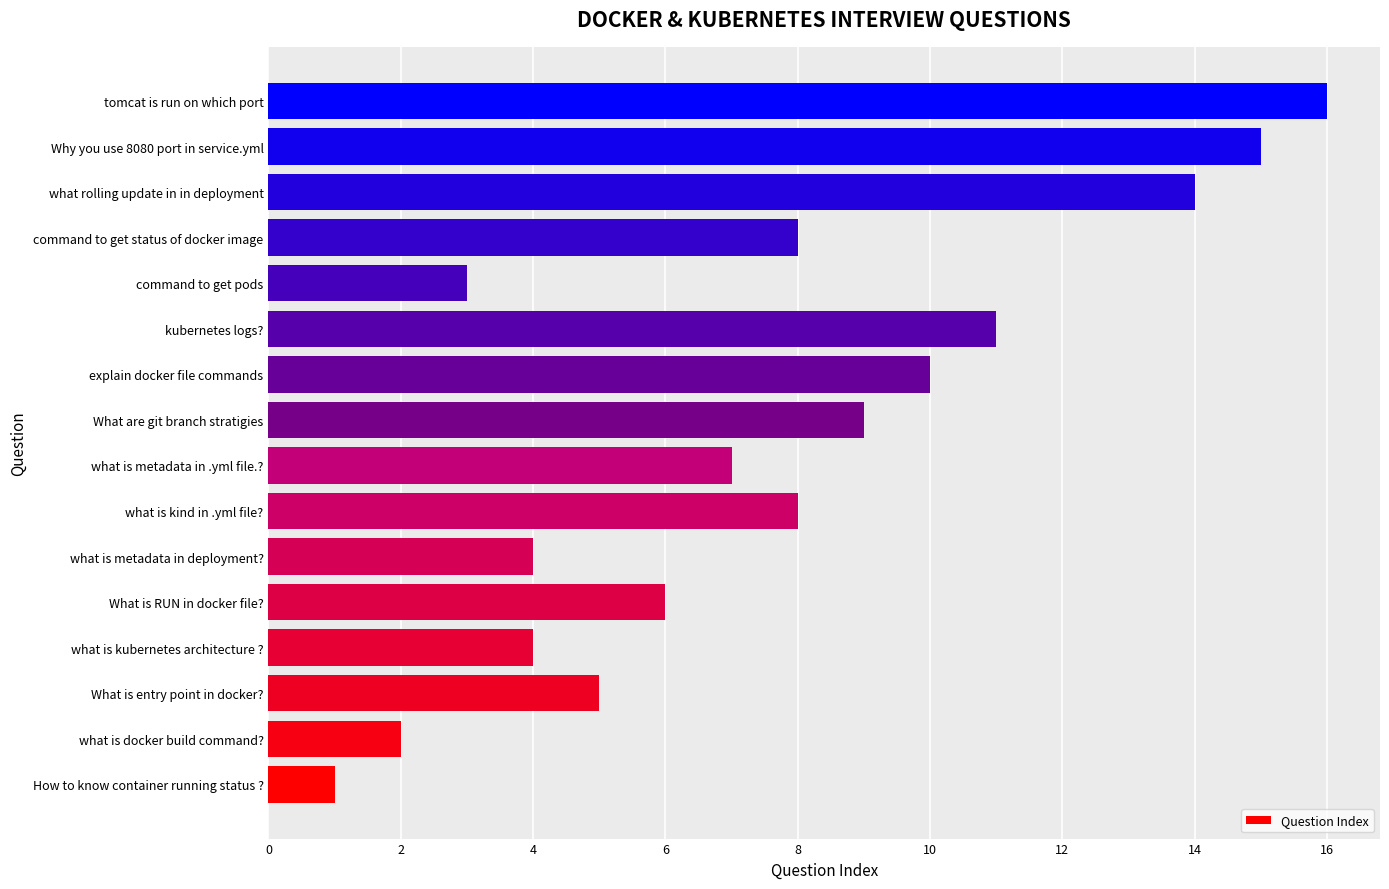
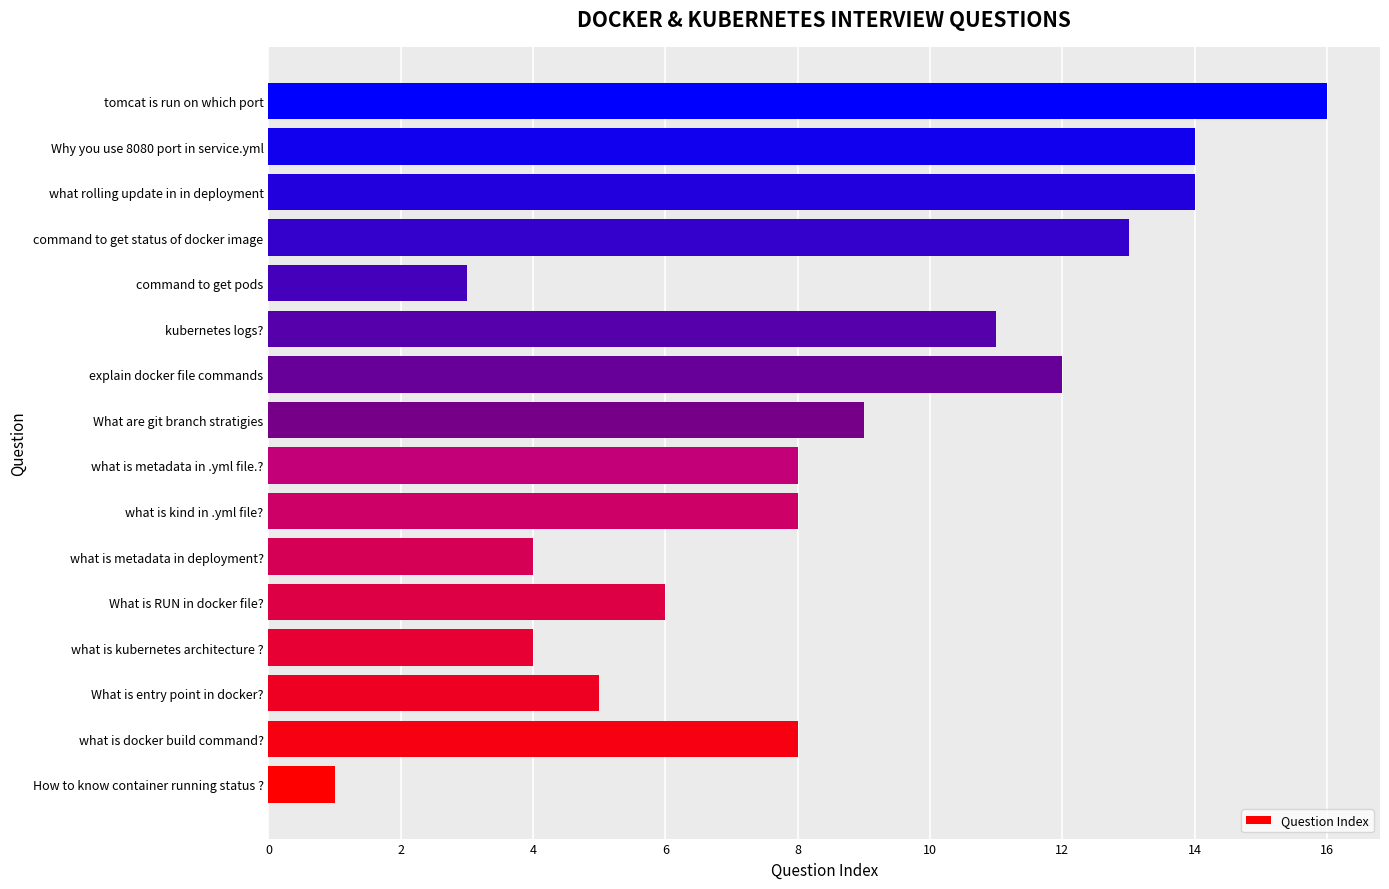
  {
    "tomcat is run on which port": 16,
-   "Why you use 8080 port in service.yml": 15,
+   "Why you use 8080 port in service.yml": 14,
    "what rolling update in in deployment": 14,
-   "command to get status of docker image": 8,
+   "command to get status of docker image": 13,
    "command to get pods": 3,
    "kubernetes logs?": 11,
-   "explain docker file commands": 10,
+   "explain docker file commands": 12,
    "What are git branch stratigies": 9,
-   "what is metadata in .yml file.?": 7,
+   "what is metadata in .yml file.?": 8,
    "what is kind in .yml file?": 8,
    "what is metadata in deployment?": 4,
    "What is RUN in docker file?": 6,
    "what is kubernetes architecture ?": 4,
    "What is entry point in docker?": 5,
-   "what is docker build command?": 2,
+   "what is docker build command?": 8,
    "How to know container running status ?": 1
  }
